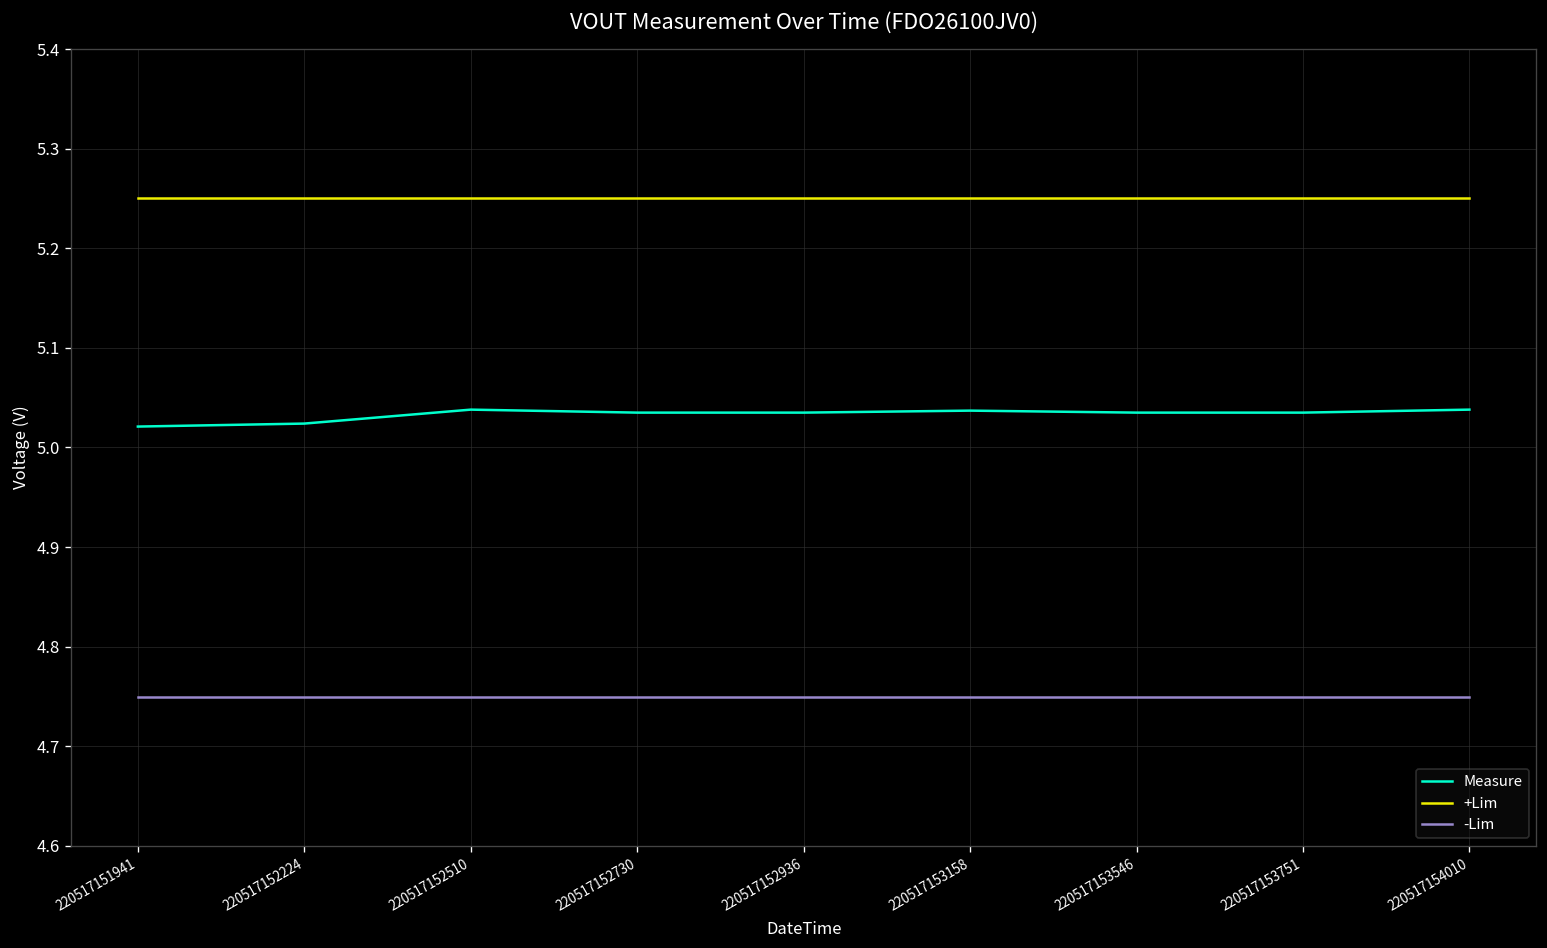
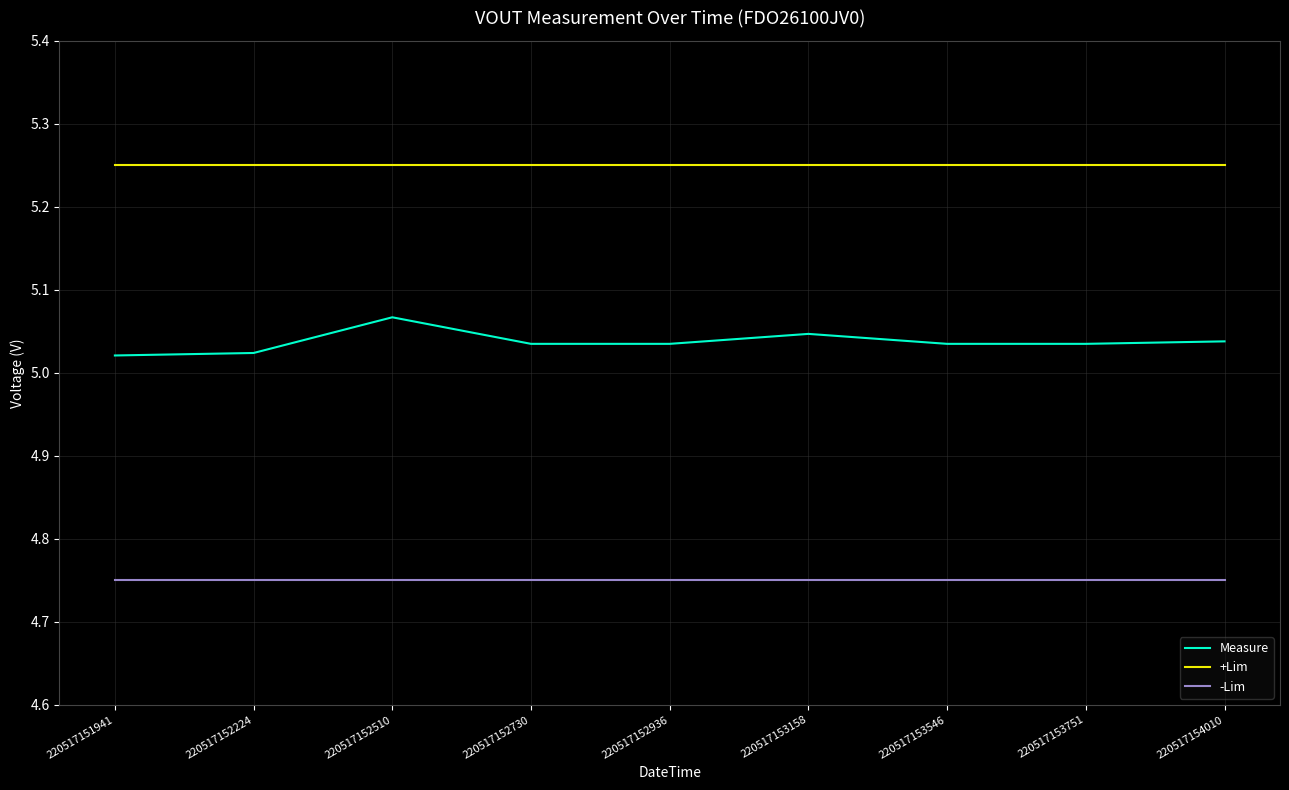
  {
    "Measure": {
      "220517151941": 5.02,
      "220517152224": 5.02,
-     "220517152510": 5.04,
+     "220517152510": 5.07,
      "220517152730": 5.04,
      "220517152936": 5.04,
-     "220517153158": 5.04,
+     "220517153158": 5.05,
      "220517153546": 5.04,
      "220517153751": 5.04,
      "220517154010": 5.04
    },
    "+Lim": {
      "220517151941": 5.25,
      "220517152224": 5.25,
      "220517152510": 5.25,
      "220517152730": 5.25,
      "220517152936": 5.25,
      "220517153158": 5.25,
      "220517153546": 5.25,
      "220517153751": 5.25,
      "220517154010": 5.25
    },
    "-Lim": {
      "220517151941": 4.75,
      "220517152224": 4.75,
      "220517152510": 4.75,
      "220517152730": 4.75,
      "220517152936": 4.75,
      "220517153158": 4.75,
      "220517153546": 4.75,
      "220517153751": 4.75,
      "220517154010": 4.75
    }
  }
